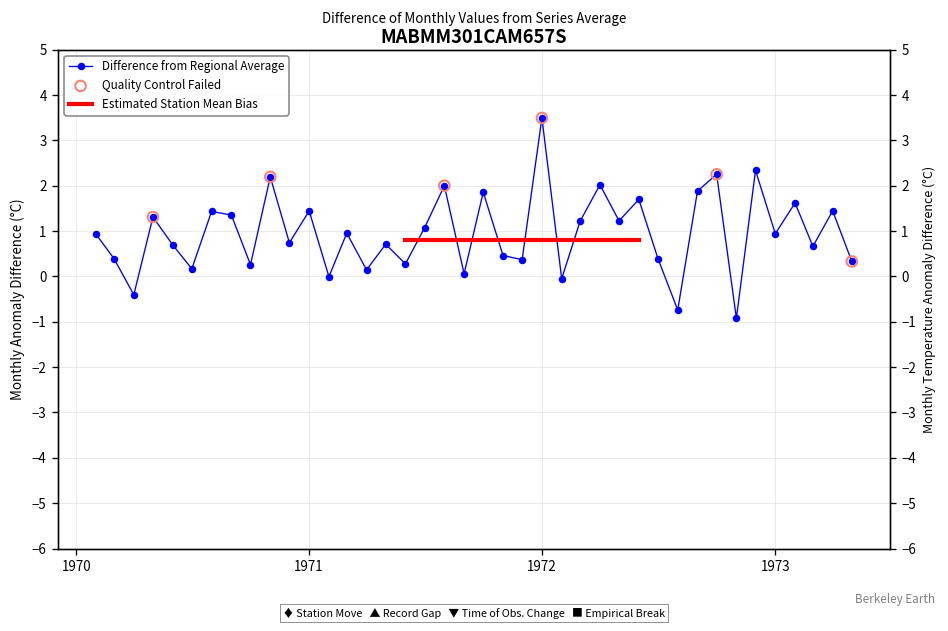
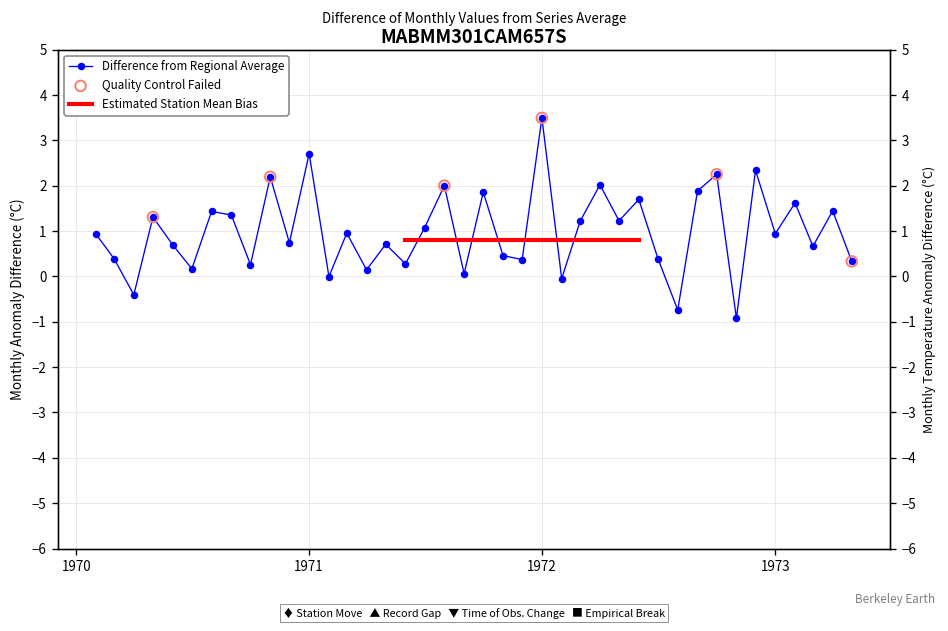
  {
    "Difference from Regional Average": {
-     "1971": 1.4,
+     "1971": 2.7,
      "1973": 0.9
    }
  }
